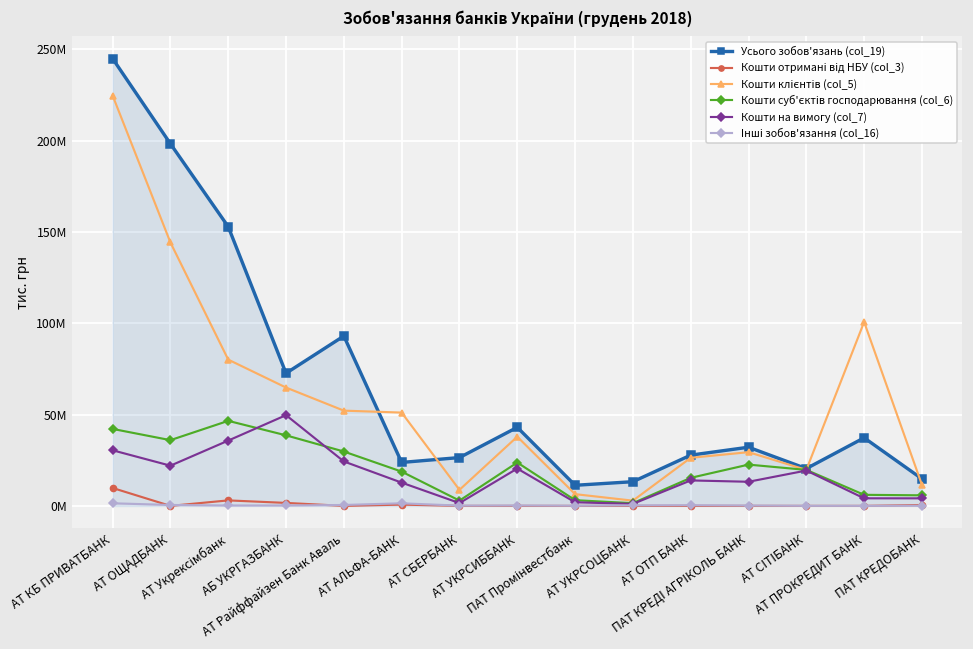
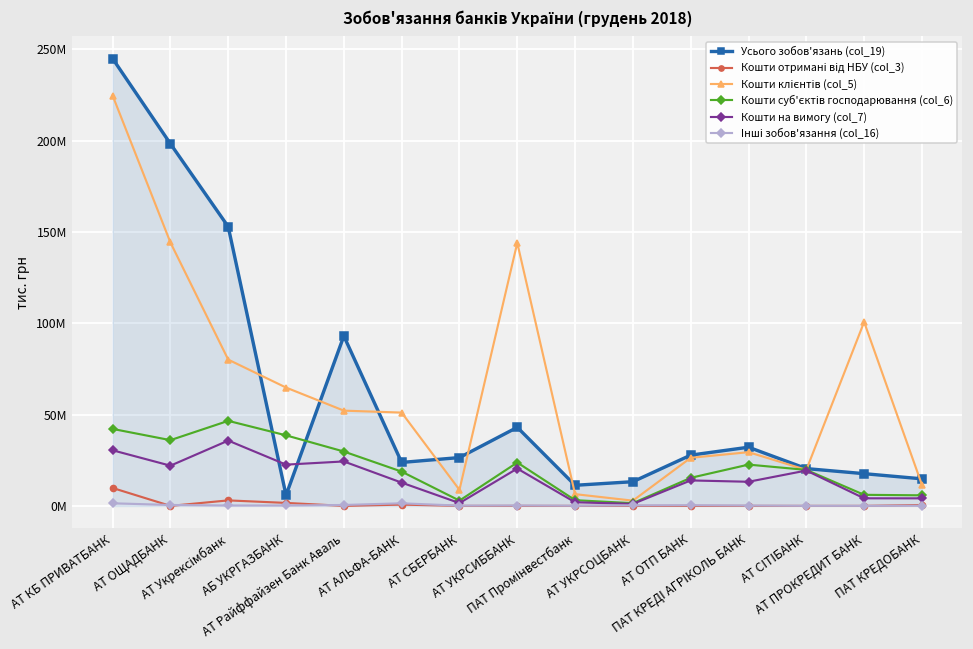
  {
    "Усього зобов'язань (col_19)": {
      "АТ КБ ПРИВАТБАНК": 245000000,
      "АТ ОЩАДБАНК": 198000000,
      "АТ Укрексімбанк": 153000000,
-     "АБ УКРГАЗБАНК": 73000000,
+     "АБ УКРГАЗБАНК": 6000000,
      "АТ Райффайзен Банк Аваль": 93000000,
      "АТ АЛЬФА-БАНК": 24000000,
      "АТ СБЕРБАНК": 26000000,
      "АТ УКРСИББАНК": 43000000,
      "ПАТ Промінвестбанк": 11000000,
      "АТ УКРСОЦБАНК": 13000000,
      "ПАТ КРЕДІ АГРІКОЛЬ БАНК": 32000000,
-     "АТ ПРОКРЕДИТ БАНК": 37000000,
+     "АТ ПРОКРЕДИТ БАНК": 18000000,
      "ПАТ КРЕДОБАНК": 15000000
    },
    "Кошти отримані від НБУ (col_3)": {
      "АТ КБ ПРИВАТБАНК": 10000000,
      "АТ Укрексімбанк": 3000000
    },
    "Кошти клієнтів (col_5)": {
      "АТ КБ ПРИВАТБАНК": 225000000,
      "АТ ОЩАДБАНК": 144000000,
      "АТ Укрексімбанк": 80000000,
      "АБ УКРГАЗБАНК": 65000000,
      "АТ Райффайзен Банк Аваль": 52000000,
      "АТ АЛЬФА-БАНК": 51000000,
      "АТ СБЕРБАНК": 9000000,
-     "АТ УКРСИББАНК": 38000000,
+     "АТ УКРСИББАНК": 144000000,
      "ПАТ Промінвестбанк": 6000000,
      "ПАТ КРЕДІ АГРІКОЛЬ БАНК": 29000000,
      "АТ ПРОКРЕДИТ БАНК": 101000000,
      "ПАТ КРЕДОБАНК": 12000000
    },
    "Кошти суб'єктів господарювання (col_6)": {
      "АТ КБ ПРИВАТБАНК": 42000000,
      "АТ ОЩАДБАНК": 36000000,
      "АТ Укрексімбанк": 47000000,
      "АБ УКРГАЗБАНК": 39000000,
      "АТ Райффайзен Банк Аваль": 30000000,
      "АТ АЛЬФА-БАНК": 19000000,
      "АТ УКРСИББАНК": 24000000,
      "ПАТ КРЕДІ АГРІКОЛЬ БАНК": 23000000,
      "АТ ПРОКРЕДИТ БАНК": 6000000,
      "ПАТ КРЕДОБАНК": 6000000
    },
    "Кошти на вимогу (col_7)": {
      "АТ КБ ПРИВАТБАНК": 30000000,
      "АТ ОЩАДБАНК": 22000000,
      "АТ Укрексімбанк": 36000000,
-     "АБ УКРГАЗБАНК": 50000000,
+     "АБ УКРГАЗБАНК": 23000000,
      "АТ Райффайзен Банк Аваль": 24000000,
      "АТ АЛЬФА-БАНК": 13000000,
      "АТ УКРСИББАНК": 20000000,
      "ПАТ КРЕДІ АГРІКОЛЬ БАНК": 13000000,
      "АТ ПРОКРЕДИТ БАНК": 4000000,
      "ПАТ КРЕДОБАНК": 4000000
    },
    "Інші зобов'язання (col_16)": {
      "АТ КБ ПРИВАТБАНК": 1000000,
      "АТ Укрексімбанк": 0
    }
  }
